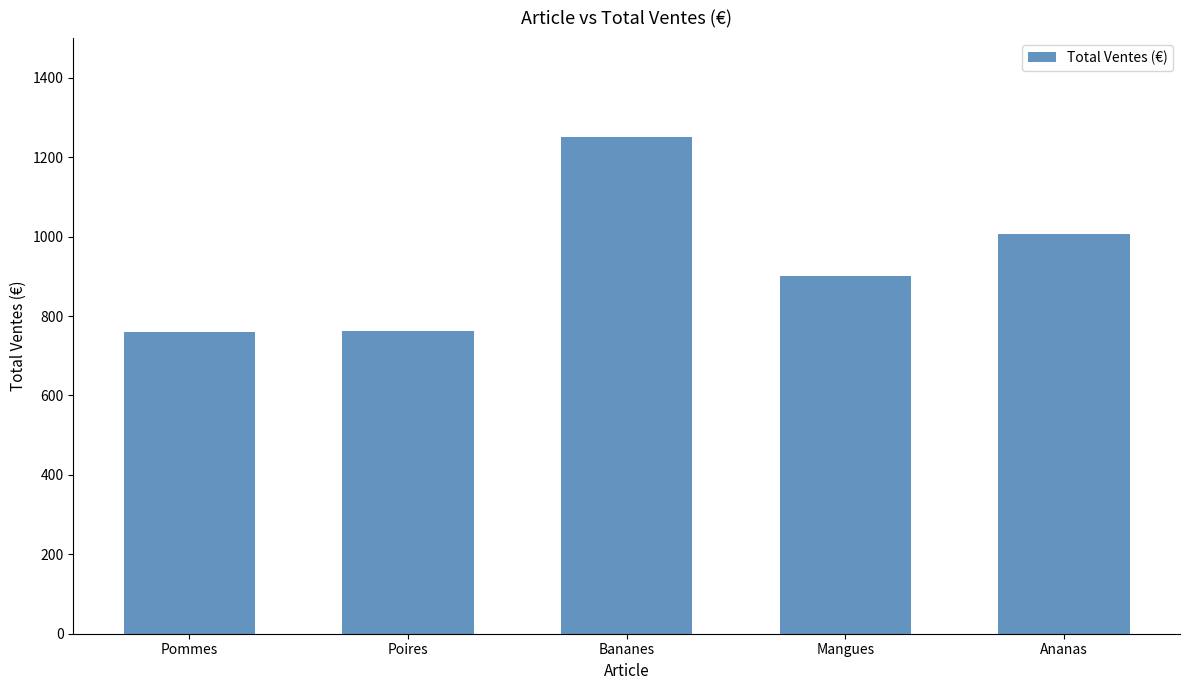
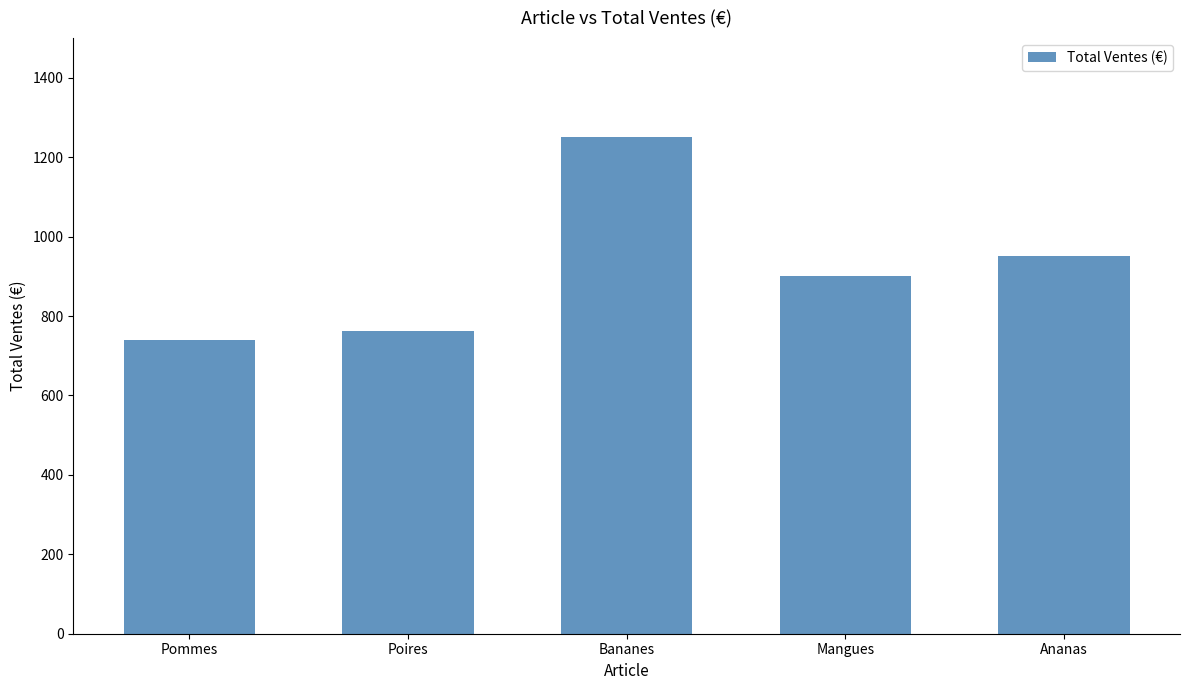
  {
-   "Pommes": 760,
+   "Pommes": 740,
    "Poires": 760,
    "Bananes": 1250,
    "Mangues": 900,
-   "Ananas": 1010
+   "Ananas": 950
  }
